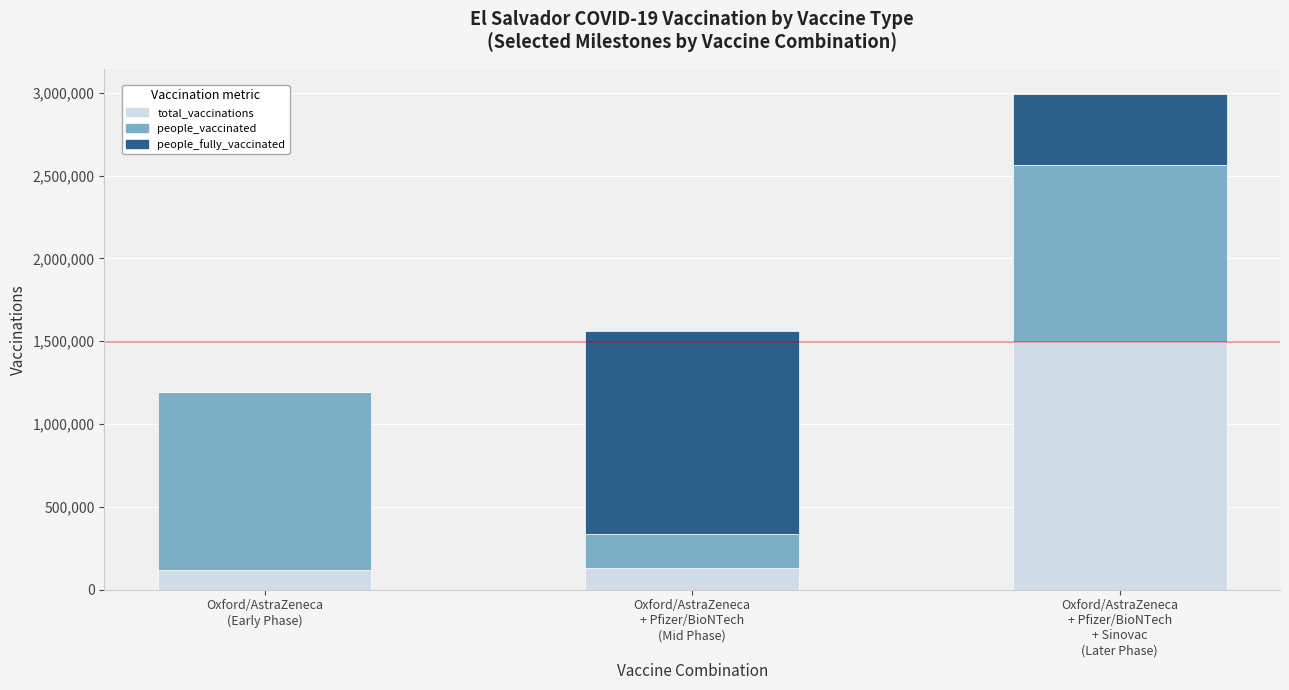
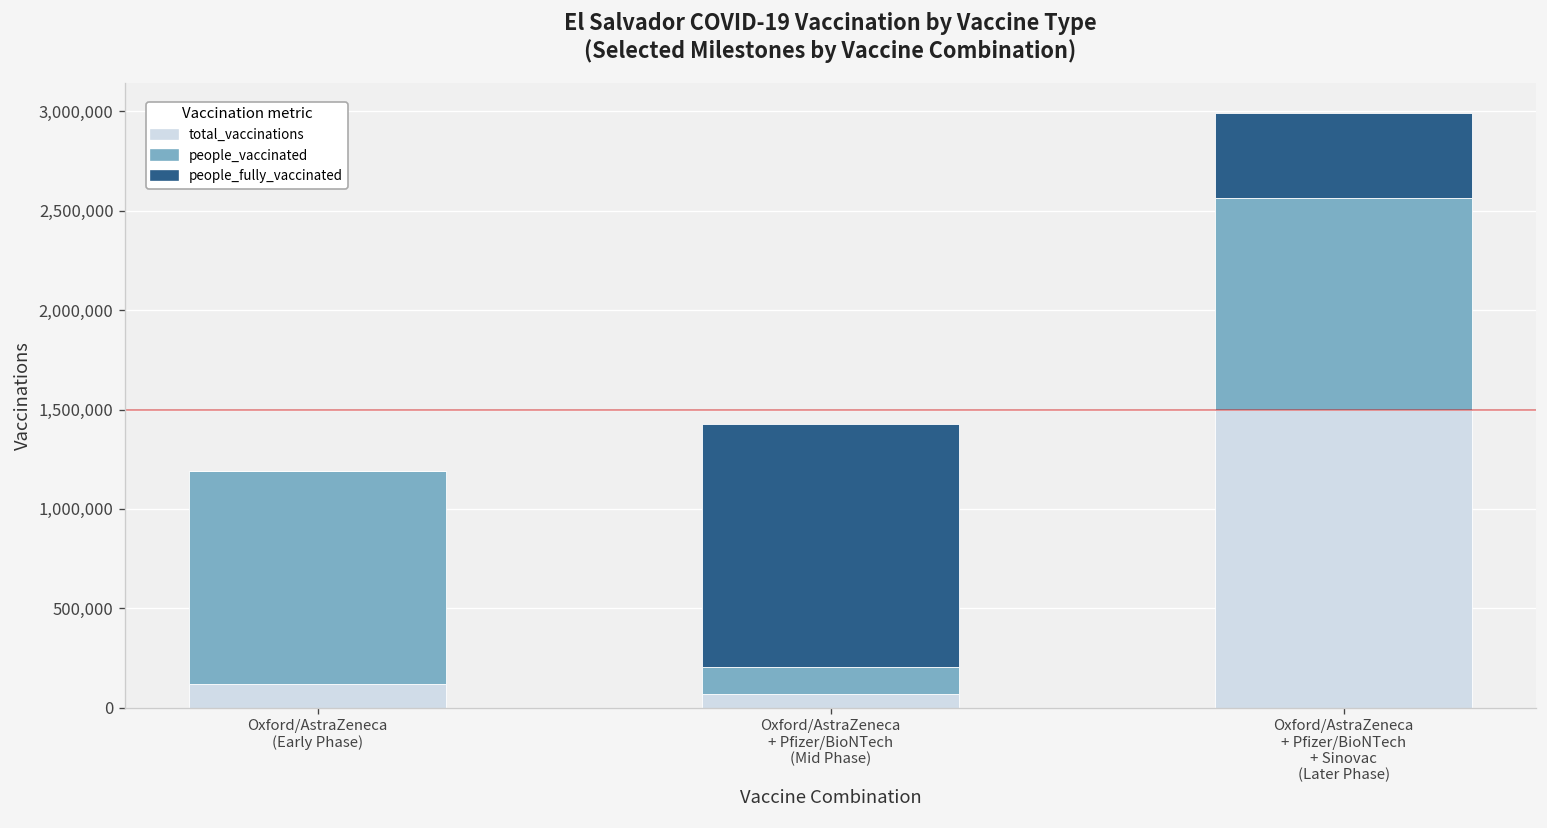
  {
    "total_vaccinations": {
      "Oxford/AstraZeneca (Early Phase)": "120,000",
-     "Oxford/AstraZeneca + Pfizer/BioNTech (Mid Phase)": "130,000",
+     "Oxford/AstraZeneca + Pfizer/BioNTech (Mid Phase)": "70,000",
      "Oxford/AstraZeneca + Pfizer/BioNTech + Sinovac (Later Phase)": "1,500,000"
    },
    "people_vaccinated": {
      "Oxford/AstraZeneca (Early Phase)": "1,070,000",
-     "Oxford/AstraZeneca + Pfizer/BioNTech (Mid Phase)": "200,000",
+     "Oxford/AstraZeneca + Pfizer/BioNTech (Mid Phase)": "130,000",
      "Oxford/AstraZeneca + Pfizer/BioNTech + Sinovac (Later Phase)": "1,070,000"
    },
    "people_fully_vaccinated": {
      "Oxford/AstraZeneca (Early Phase)": "0",
      "Oxford/AstraZeneca + Pfizer/BioNTech (Mid Phase)": "1,220,000",
      "Oxford/AstraZeneca + Pfizer/BioNTech + Sinovac (Later Phase)": "430,000"
    }
  }
